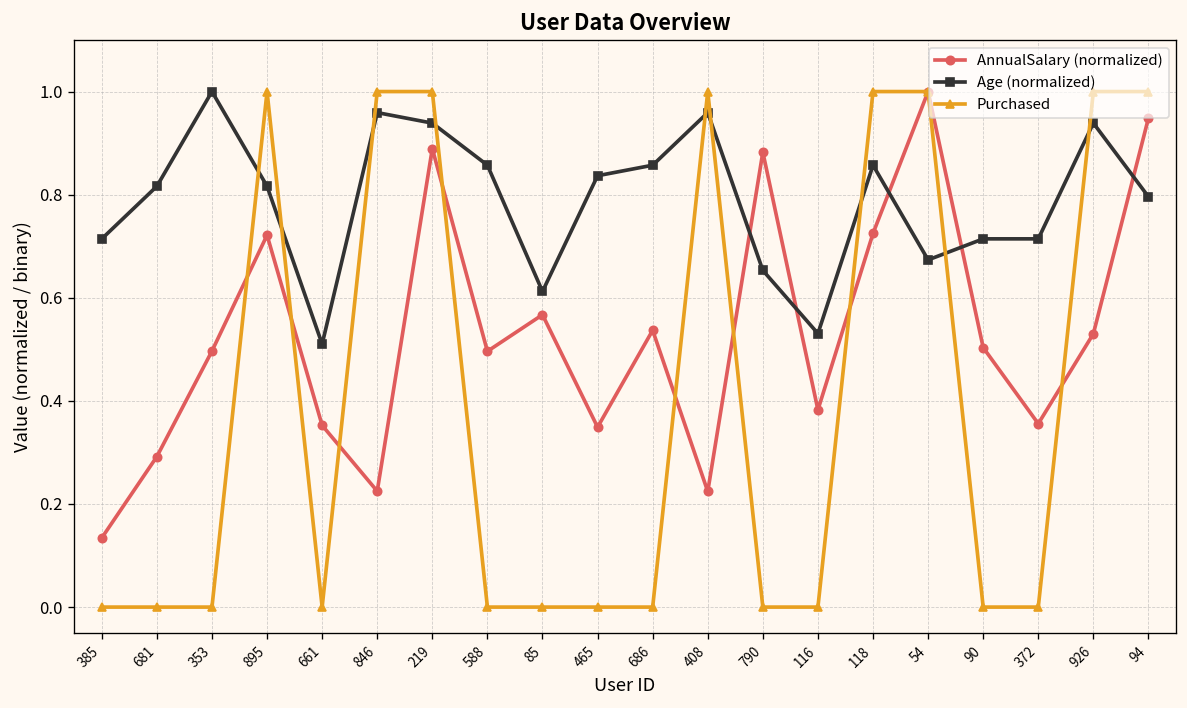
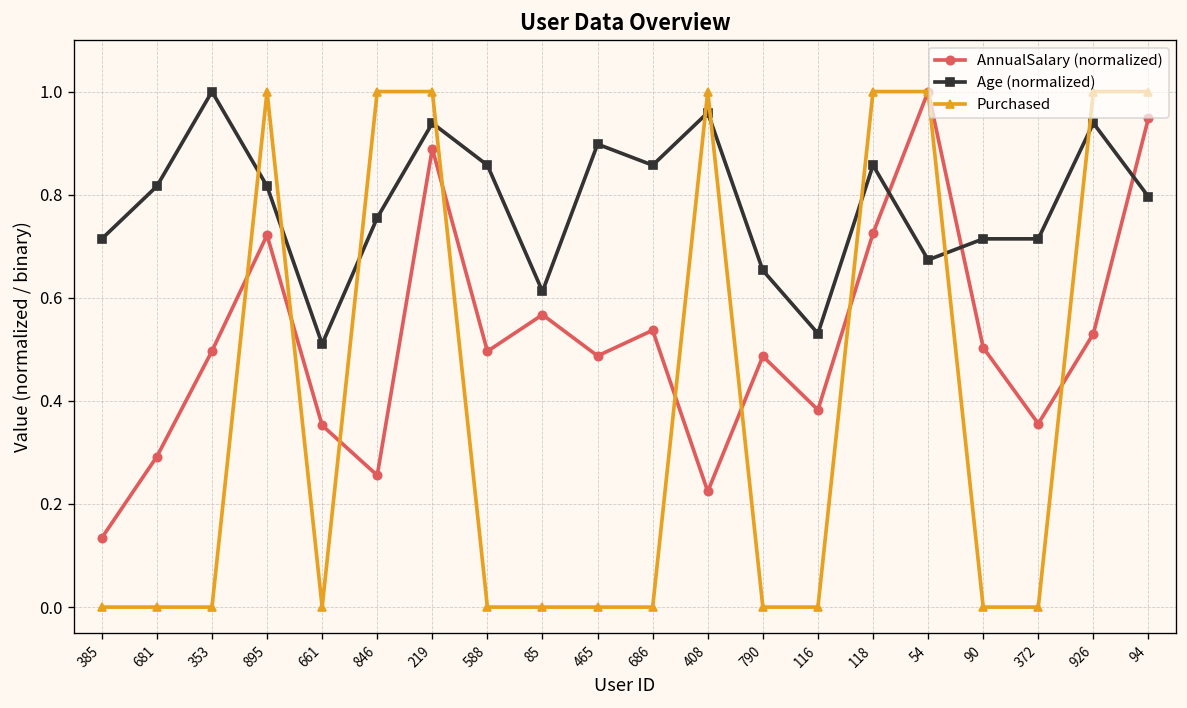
  {
    "AnnualSalary (normalized)": {
      "385": 0.13,
      "681": 0.29,
      "353": 0.50,
      "895": 0.72,
      "661": 0.35,
-     "846": 0.22,
+     "846": 0.26,
      "219": 0.89,
      "588": 0.50,
      "85": 0.57,
-     "465": 0.35,
+     "465": 0.49,
      "686": 0.54,
      "408": 0.22,
-     "790": 0.88,
+     "790": 0.49,
      "116": 0.38,
      "118": 0.72,
      "90": 0.50,
      "372": 0.36,
      "926": 0.53
    },
    "Age (normalized)": {
      "385": 0.71,
      "681": 0.82,
      "353": 1.00,
      "895": 0.82,
      "661": 0.51,
-     "846": 0.96,
+     "846": 0.76,
      "219": 0.94,
      "588": 0.86,
      "85": 0.61,
-     "465": 0.84,
+     "465": 0.90,
      "686": 0.86,
      "408": 0.96,
      "790": 0.65,
      "116": 0.53,
      "118": 0.86,
      "54": 0.67,
      "90": 0.71,
      "372": 0.71,
      "926": 0.94,
      "94": 0.80
    },
    "Purchased": {
      "385": 0.00,
      "681": 0.00,
      "353": 0.00,
      "895": 1.00,
      "661": 0.00,
      "846": 1.00,
      "219": 1.00,
      "588": 0.00,
      "85": 0.00,
      "465": 0.00,
      "686": 0.00,
      "408": 1.00,
      "790": 0.00,
      "116": 0.00,
      "118": 1.00,
      "90": 0.00,
      "372": 0.00
    }
  }
